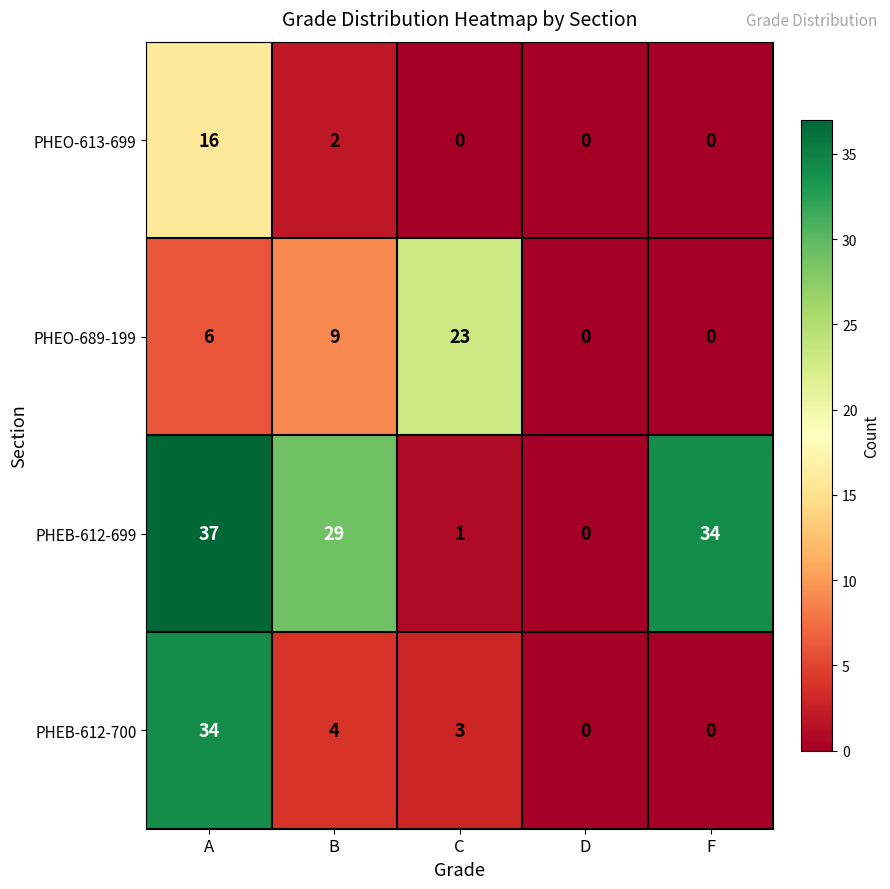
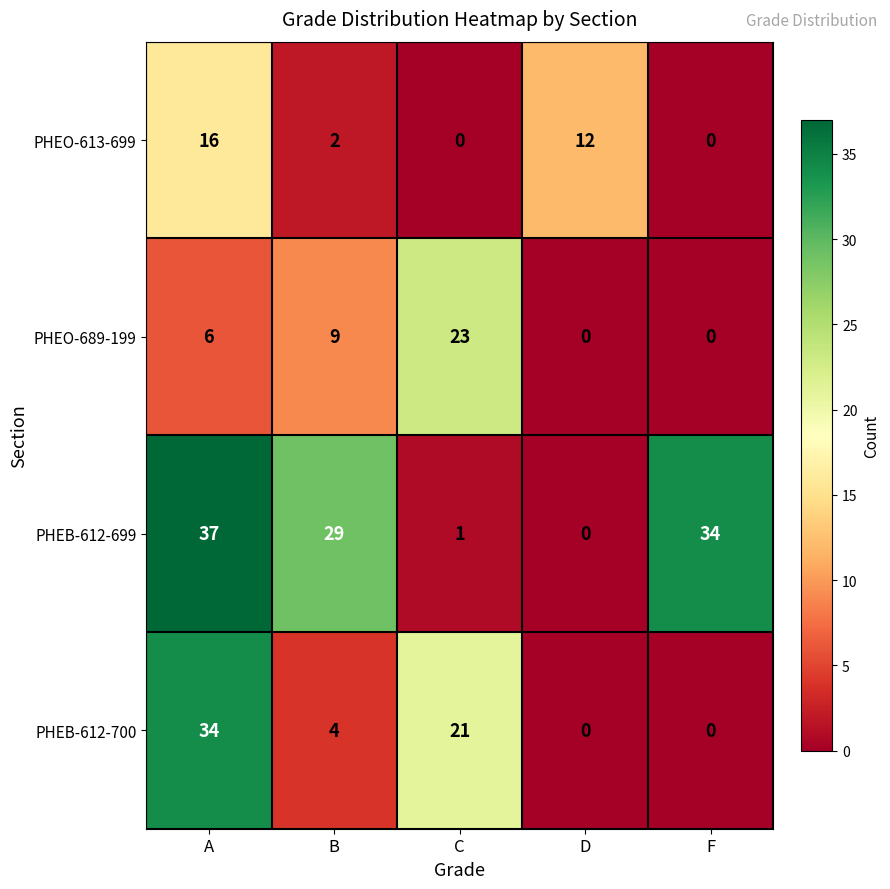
  {
    "PHEO-613-699": {
      "A": 16,
      "B": 2,
      "C": 0,
-     "D": 0,
+     "D": 12,
      "F": 0
    },
    "PHEO-689-199": {
      "A": 6,
      "B": 9,
      "C": 23,
      "D": 0,
      "F": 0
    },
    "PHEB-612-699": {
      "A": 37,
      "B": 29,
      "C": 1,
      "D": 0,
      "F": 34
    },
    "PHEB-612-700": {
      "A": 34,
      "B": 4,
-     "C": 3,
+     "C": 21,
      "D": 0,
      "F": 0
    }
  }
